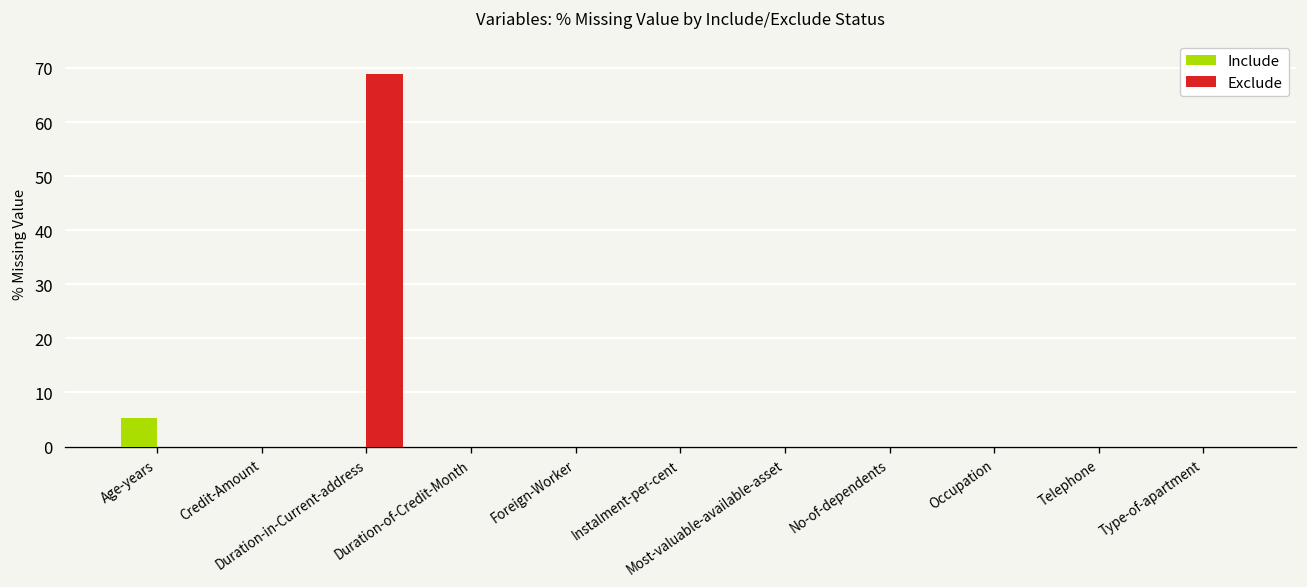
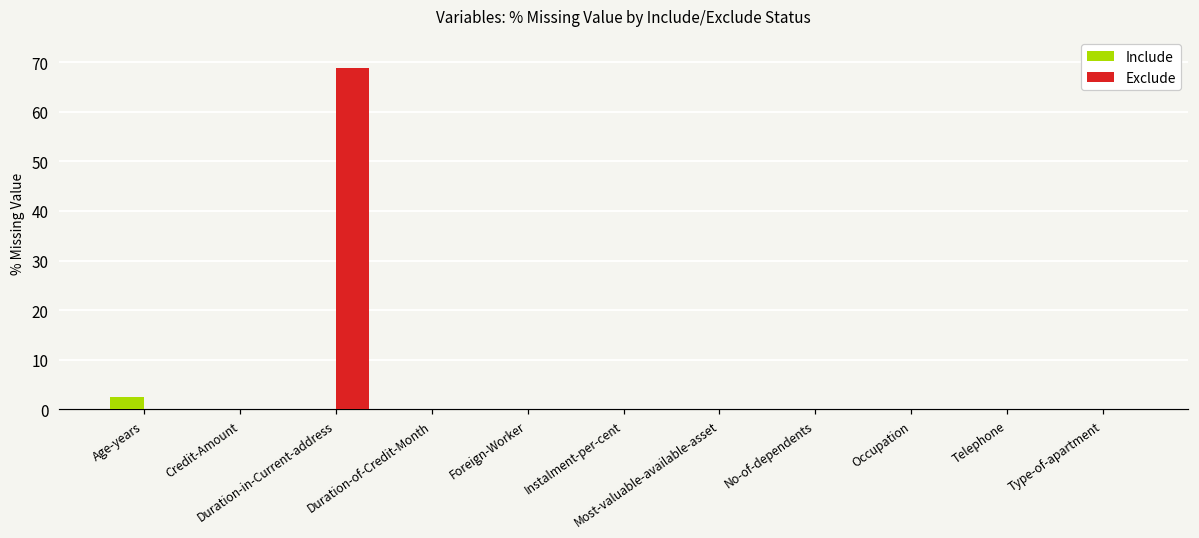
  {
    "Include": {
-     "Age-years": 5,
+     "Age-years": 2,
      "Credit-Amount": 0,
      "Duration-in-Current-address": 0,
      "Duration-of-Credit-Month": 0,
      "Foreign-Worker": 0,
      "Instalment-per-cent": 0,
      "Most-valuable-available-asset": 0,
      "No-of-dependents": 0,
      "Occupation": 0,
      "Telephone": 0,
      "Type-of-apartment": 0
    },
    "Exclude": {
      "Age-years": 0,
      "Credit-Amount": 0,
      "Duration-in-Current-address": 69,
      "Duration-of-Credit-Month": 0,
      "Foreign-Worker": 0,
      "Instalment-per-cent": 0,
      "Most-valuable-available-asset": 0,
      "No-of-dependents": 0,
      "Occupation": 0,
      "Telephone": 0,
      "Type-of-apartment": 0
    }
  }
